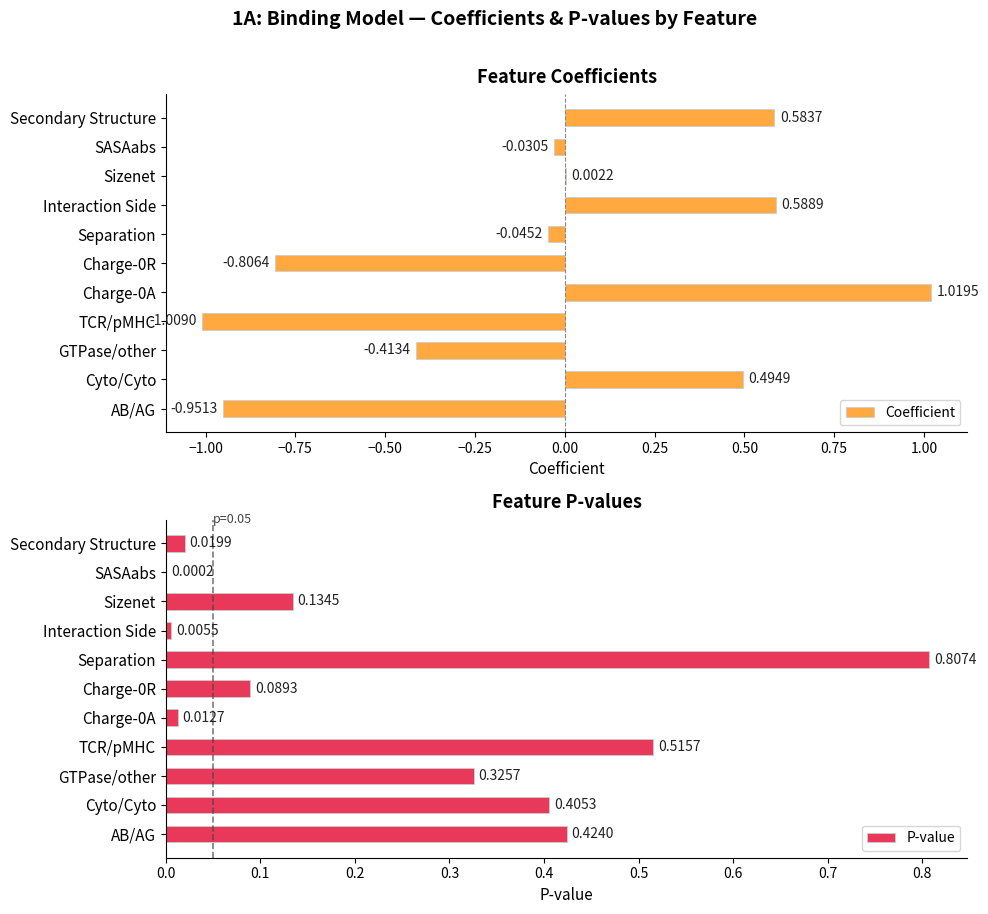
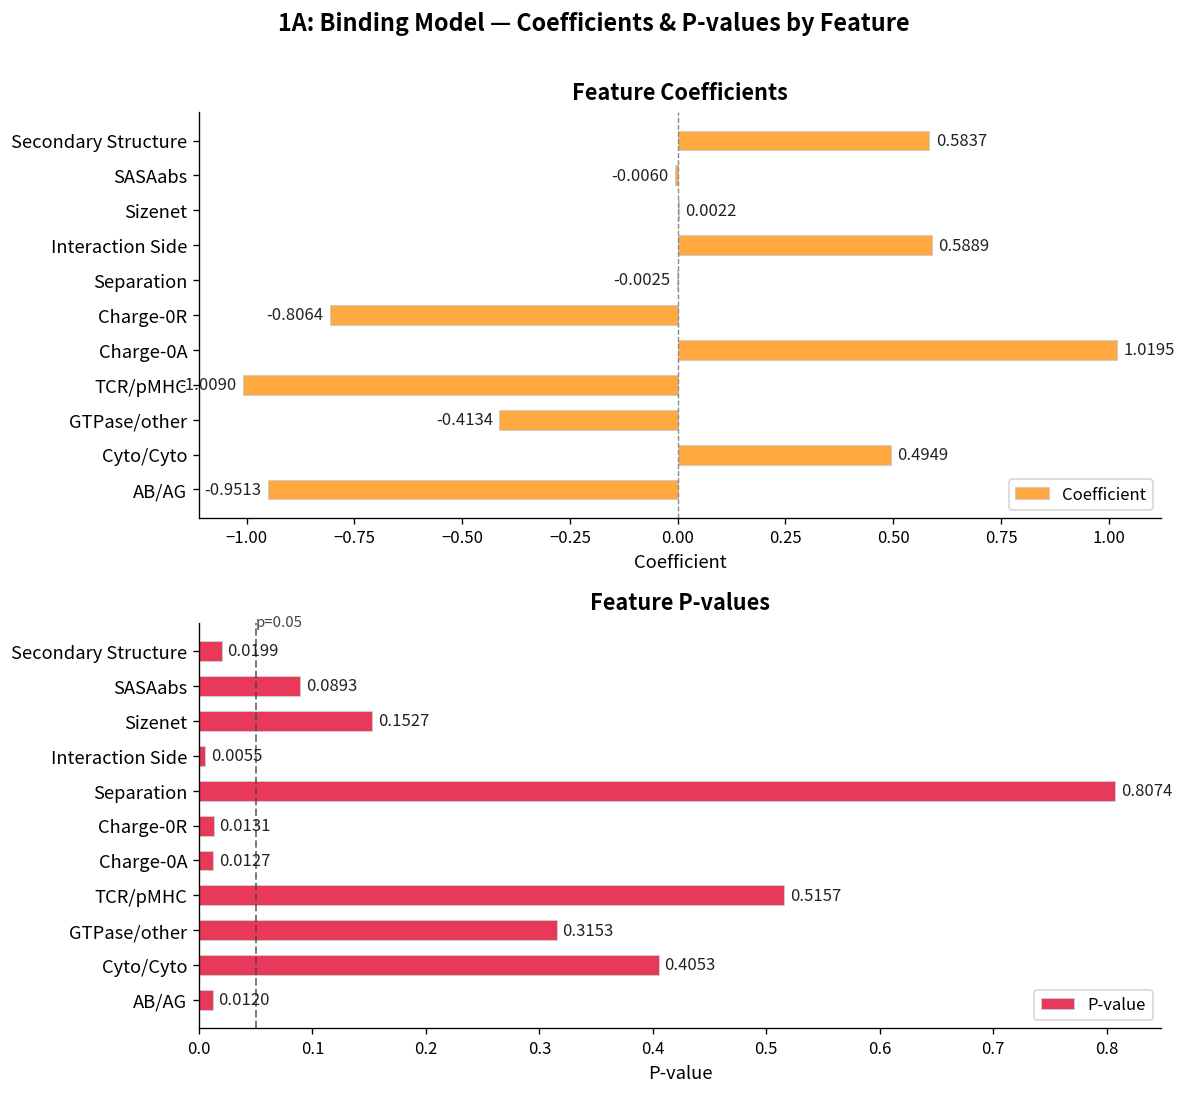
  {
    "Feature Coefficients": {
      "Secondary Structure": 0.5837,
-     "SASAabs": -0.0305,
+     "SASAabs": -0.0060,
      "Sizenet": 0.0022,
      "Interaction Side": 0.5889,
-     "Separation": -0.0452,
+     "Separation": -0.0025,
      "Charge-0R": -0.8064,
      "Charge-0A": 1.0195,
      "TCR/pMHC": -1.0090,
      "GTPase/other": -0.4134,
      "Cyto/Cyto": 0.4949,
      "AB/AG": -0.9513
    },
    "Feature P-values": {
      "Secondary Structure": 0.0199,
-     "SASAabs": 0.0002,
-     "Sizenet": 0.1345,
+     "SASAabs": 0.0893,
+     "Sizenet": 0.1527,
      "Interaction Side": 0.0055,
      "Separation": 0.8074,
-     "Charge-0R": 0.0893,
+     "Charge-0R": 0.0131,
      "Charge-0A": 0.0127,
      "TCR/pMHC": 0.5157,
-     "GTPase/other": 0.3257,
+     "GTPase/other": 0.3153,
      "Cyto/Cyto": 0.4053,
-     "AB/AG": 0.4240
+     "AB/AG": 0.0120
    }
  }
